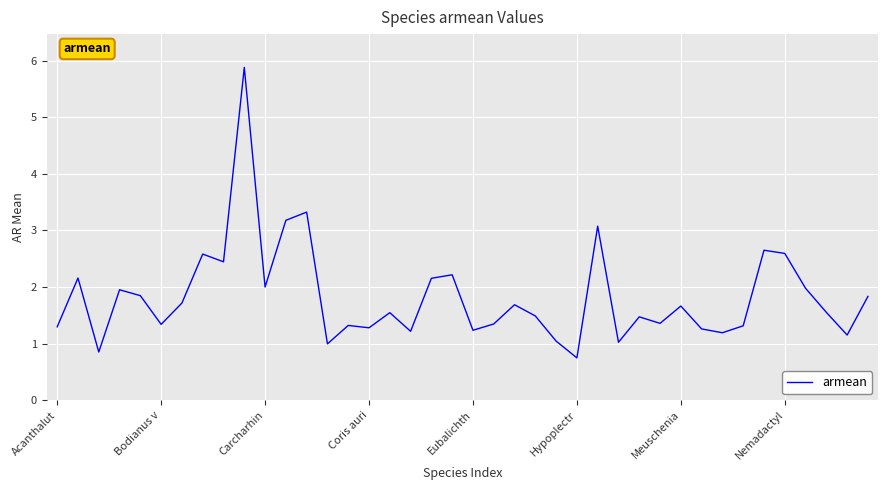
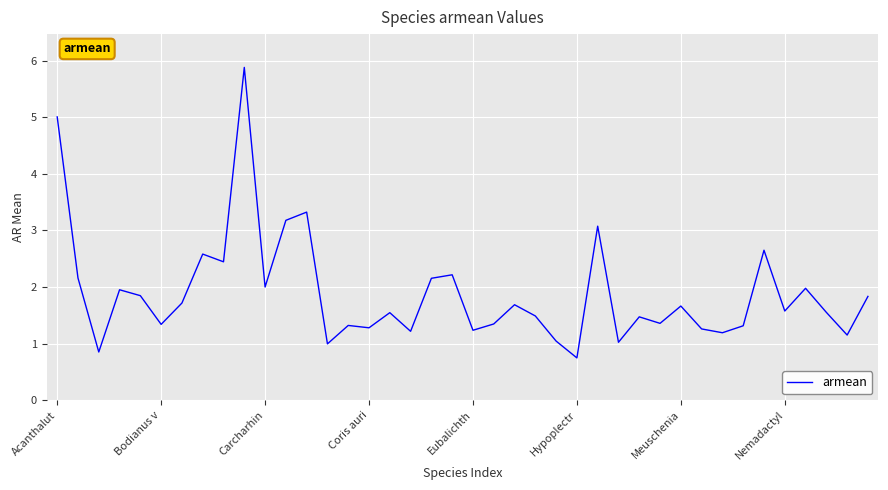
  {
-   "Acanthalut": 1.3,
+   "Acanthalut": 5.0,
    "Bodianus v": 1.3,
    "Carcharhin": 2.0,
    "Coris auri": 1.3,
    "Eubalichth": 1.2,
    "Hypoplectr": 0.7,
    "Meuschenia": 1.7,
-   "Nemadactyl": 2.6
+   "Nemadactyl": 1.6
  }
